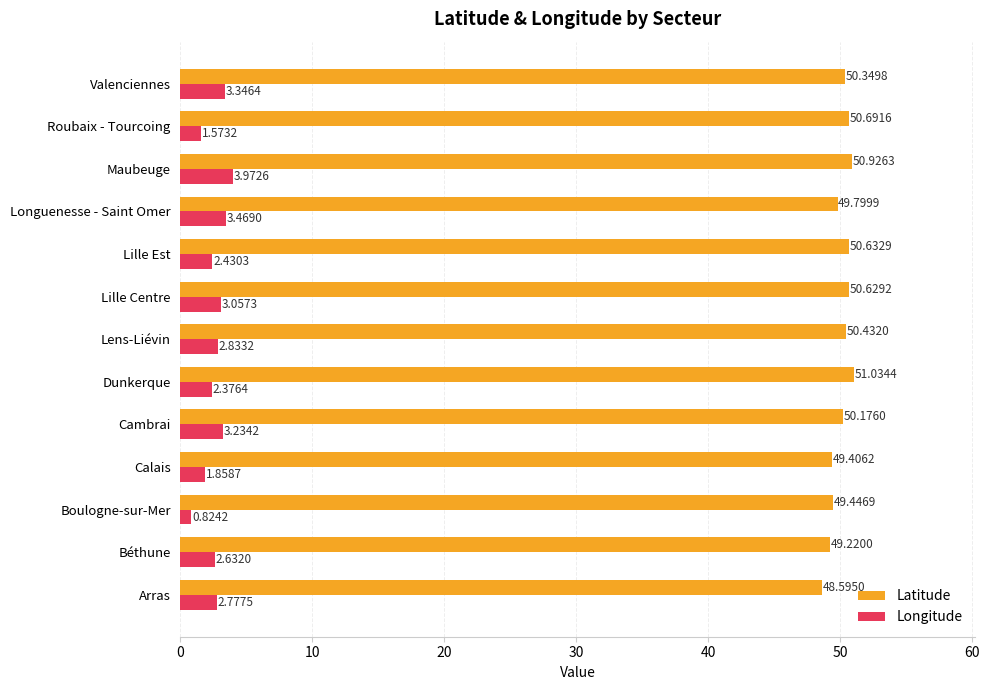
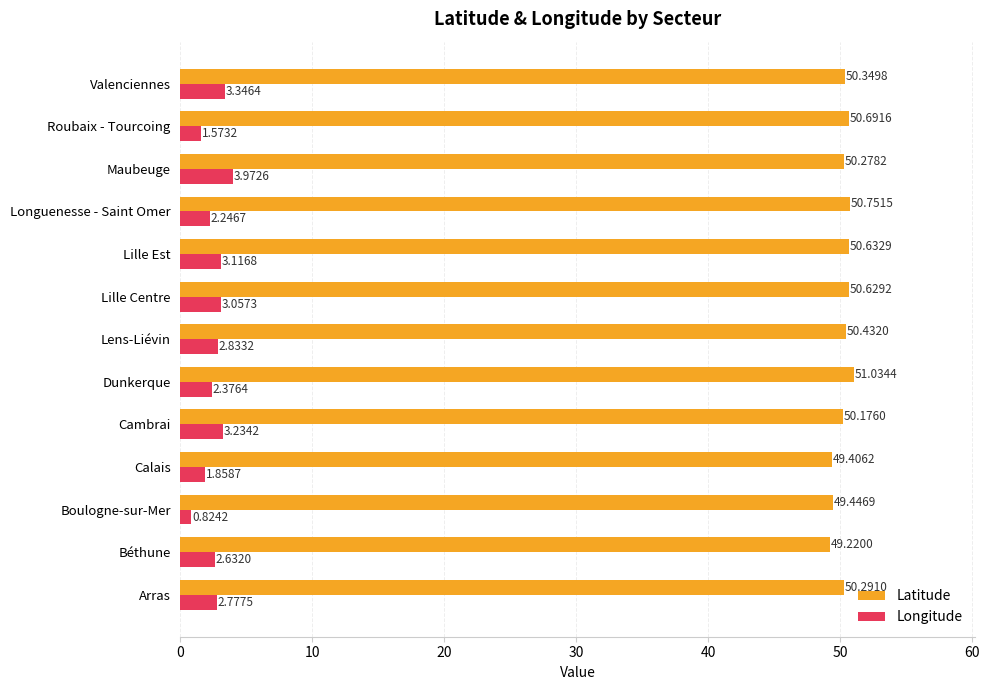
  {
    "Latitude": {
      "Valenciennes": 50.3498,
      "Roubaix - Tourcoing": 50.6916,
-     "Maubeuge": 50.9263,
-     "Longuenesse - Saint Omer": 49.7999,
+     "Maubeuge": 50.2782,
+     "Longuenesse - Saint Omer": 50.7515,
      "Lille Est": 50.6329,
      "Lille Centre": 50.6292,
      "Lens-Liévin": 50.4320,
      "Dunkerque": 51.0344,
      "Cambrai": 50.1760,
      "Calais": 49.4062,
      "Boulogne-sur-Mer": 49.4469,
      "Béthune": 49.2200,
-     "Arras": 48.5950
+     "Arras": 50.2910
    },
    "Longitude": {
      "Valenciennes": 3.3464,
      "Roubaix - Tourcoing": 1.5732,
      "Maubeuge": 3.9726,
-     "Longuenesse - Saint Omer": 3.4690,
-     "Lille Est": 2.4303,
+     "Longuenesse - Saint Omer": 2.2467,
+     "Lille Est": 3.1168,
      "Lille Centre": 3.0573,
      "Lens-Liévin": 2.8332,
      "Dunkerque": 2.3764,
      "Cambrai": 3.2342,
      "Calais": 1.8587,
      "Boulogne-sur-Mer": 0.8242,
      "Béthune": 2.6320,
      "Arras": 2.7775
    }
  }
